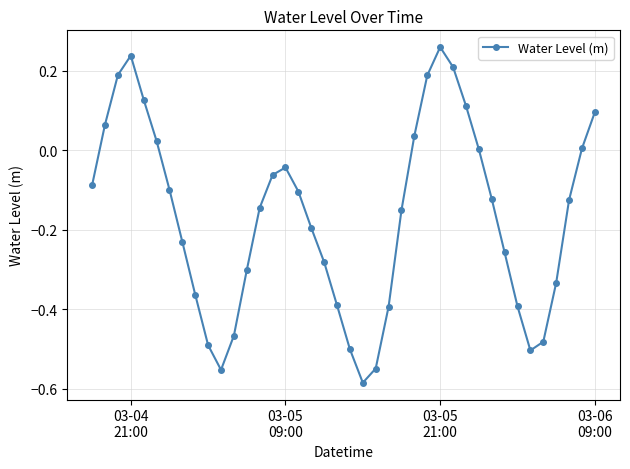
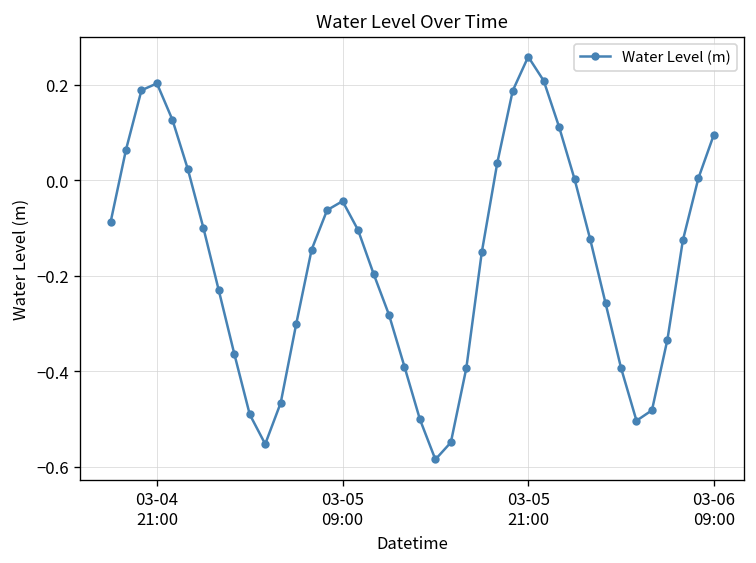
  {
-   "03-04 21:00": 0.24,
+   "03-04 21:00": 0.20,
    "03-05 09:00": -0.04,
    "03-05 21:00": 0.26,
    "03-06 09:00": 0.10
  }
